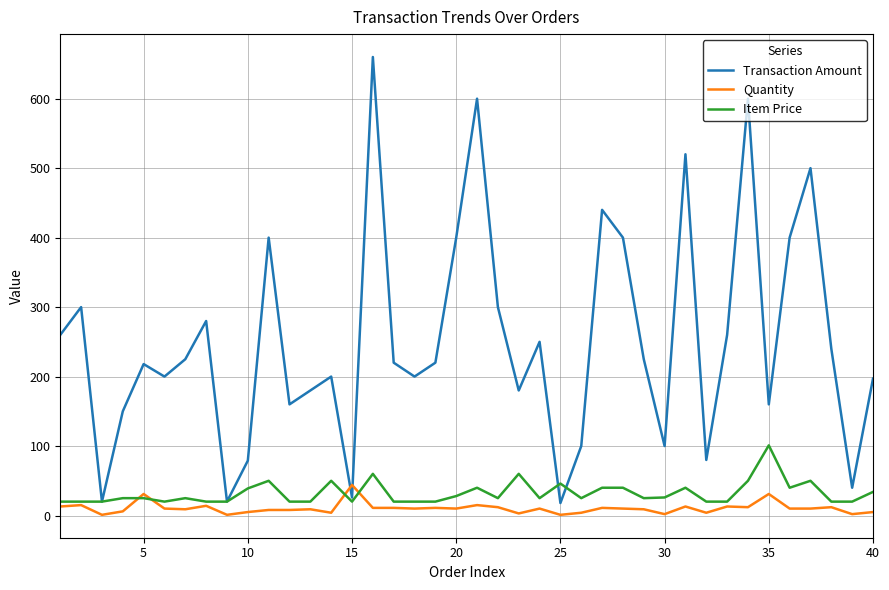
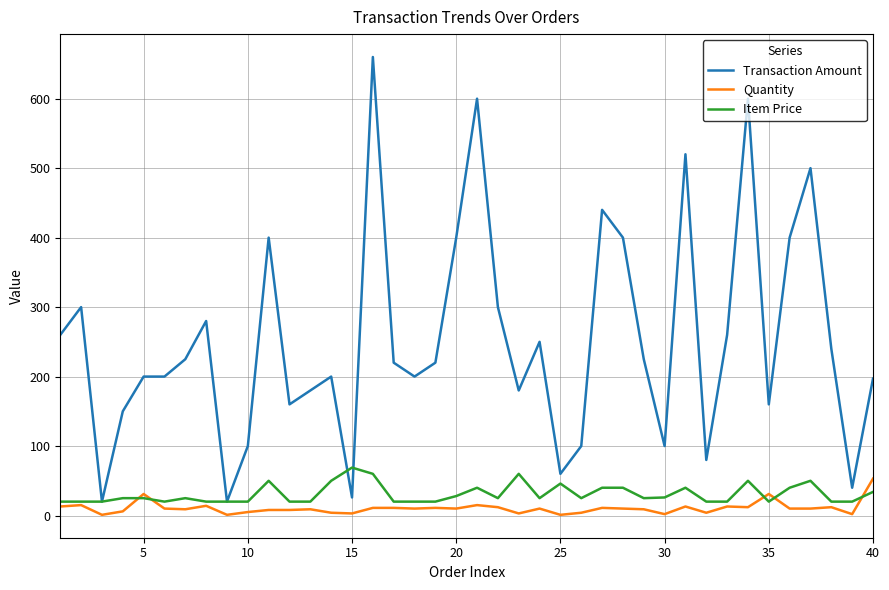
  {
    "Transaction Amount": {
-     "5": 220,
-     "10": 80,
+     "5": 200,
+     "10": 100,
      "15": 30,
      "20": 400,
-     "25": 20,
+     "25": 60,
      "30": 100,
      "35": 160,
      "40": 200
    },
    "Quantity": {
      "5": 30,
      "10": 10,
-     "15": 40,
+     "15": 0,
      "20": 10,
      "25": 0,
      "30": 0,
      "35": 30,
-     "40": 10
+     "40": 50
    },
    "Item Price": {
      "5": 30,
-     "10": 40,
-     "15": 20,
+     "10": 20,
+     "15": 70,
      "20": 30,
      "25": 50,
      "30": 30,
-     "35": 100,
+     "35": 20,
      "40": 30
    }
  }
